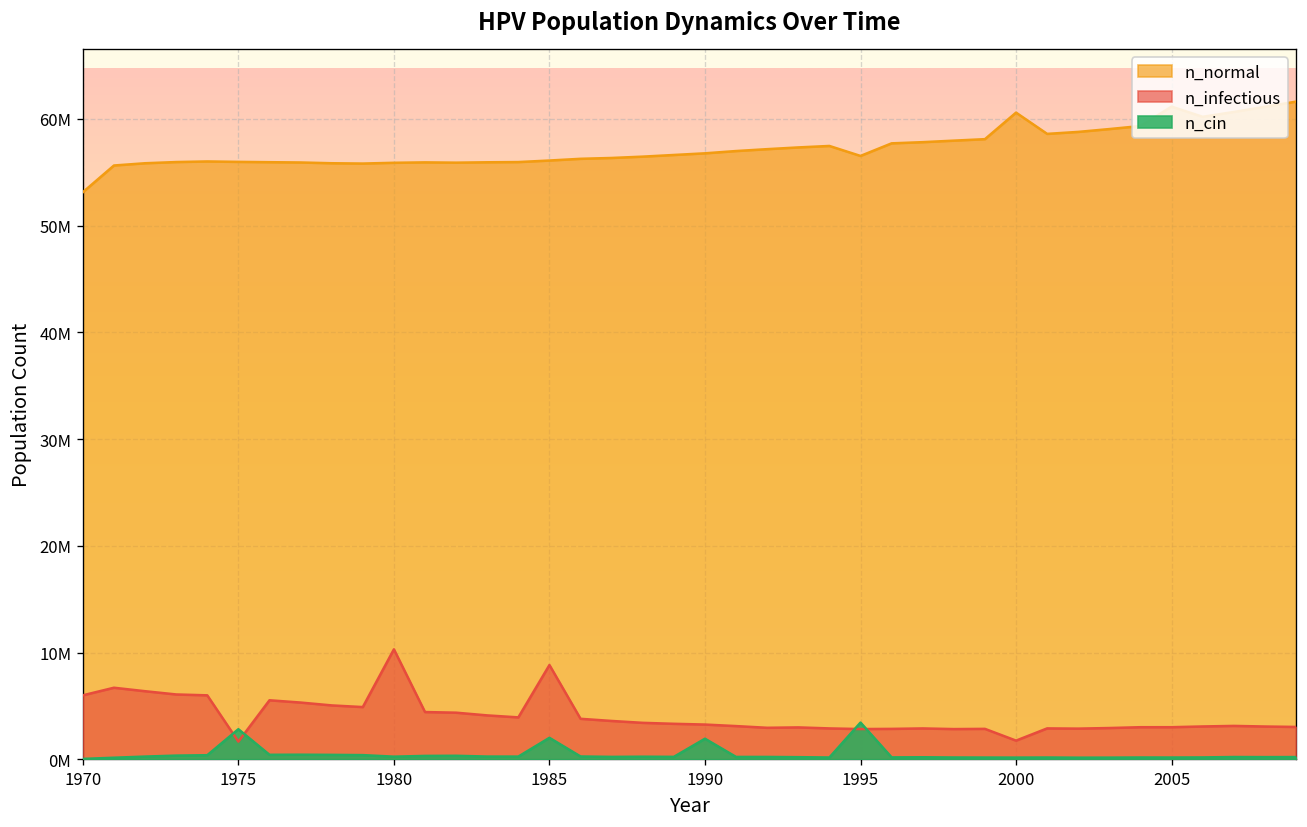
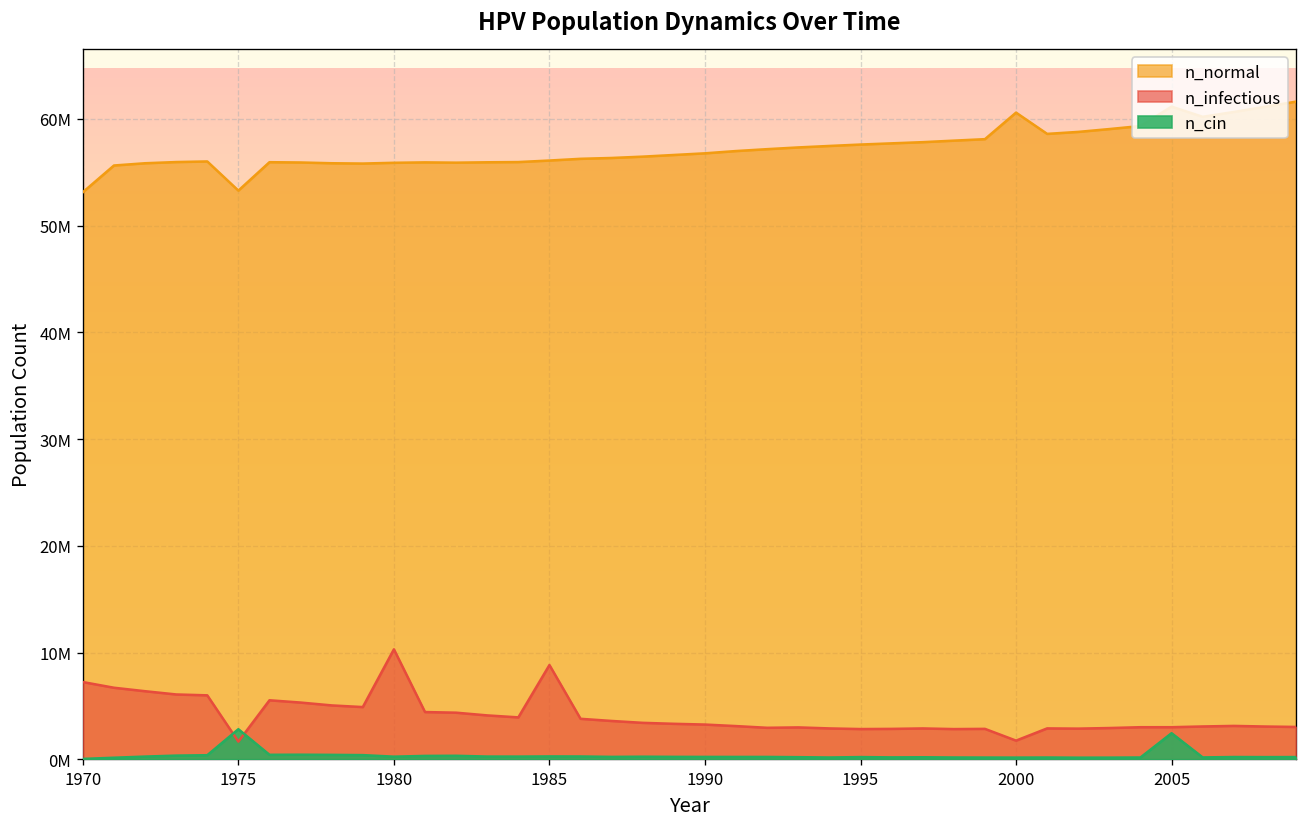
  {
    "n_normal": {
      "1970": 53000000,
-     "1975": 56000000,
+     "1975": 53000000,
      "1980": 56000000,
      "1985": 56000000,
      "1990": 57000000,
-     "1995": 57000000,
+     "1995": 58000000,
      "2000": 61000000
    },
    "n_infectious": {
-     "1970": 6000000,
+     "1970": 7000000,
      "1975": 2000000,
      "1980": 10000000,
      "1985": 9000000,
      "1990": 3000000,
      "1995": 3000000,
      "2000": 2000000,
      "2005": 3000000
    },
    "n_cin": {
      "1970": 0,
      "1975": 3000000,
      "1980": 0,
-     "1985": 2000000,
-     "1990": 2000000,
-     "1995": 3000000,
+     "1985": 0,
+     "1990": 0,
+     "1995": 0,
      "2000": 0,
-     "2005": 0
+     "2005": 2000000
    }
  }
